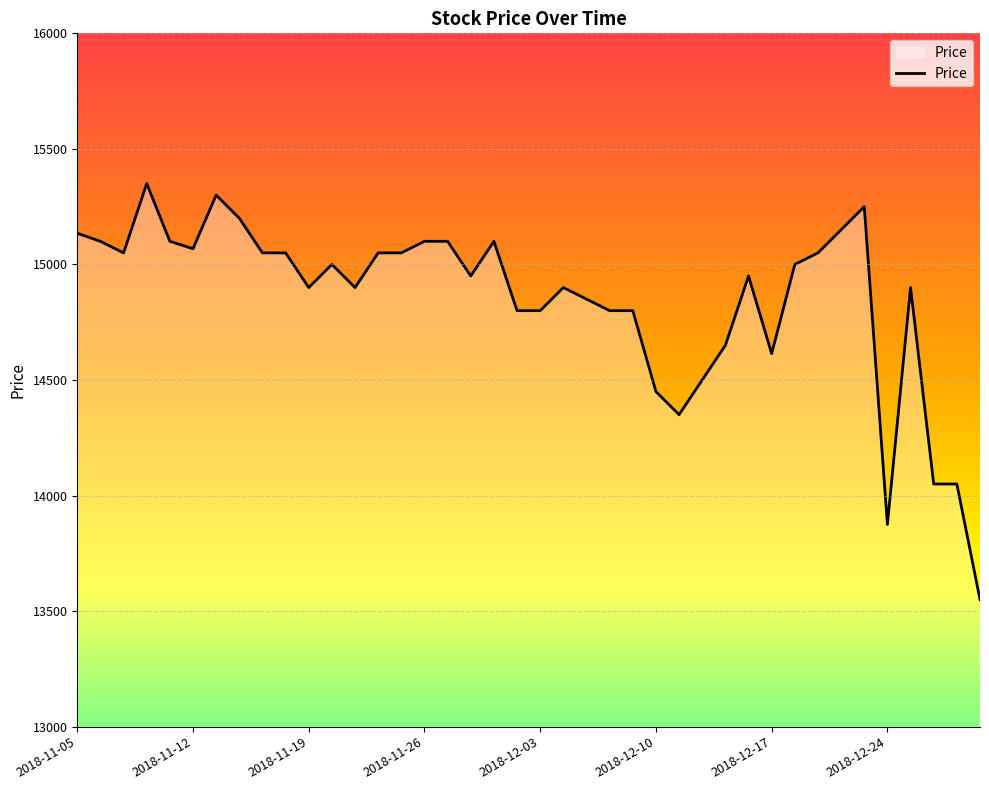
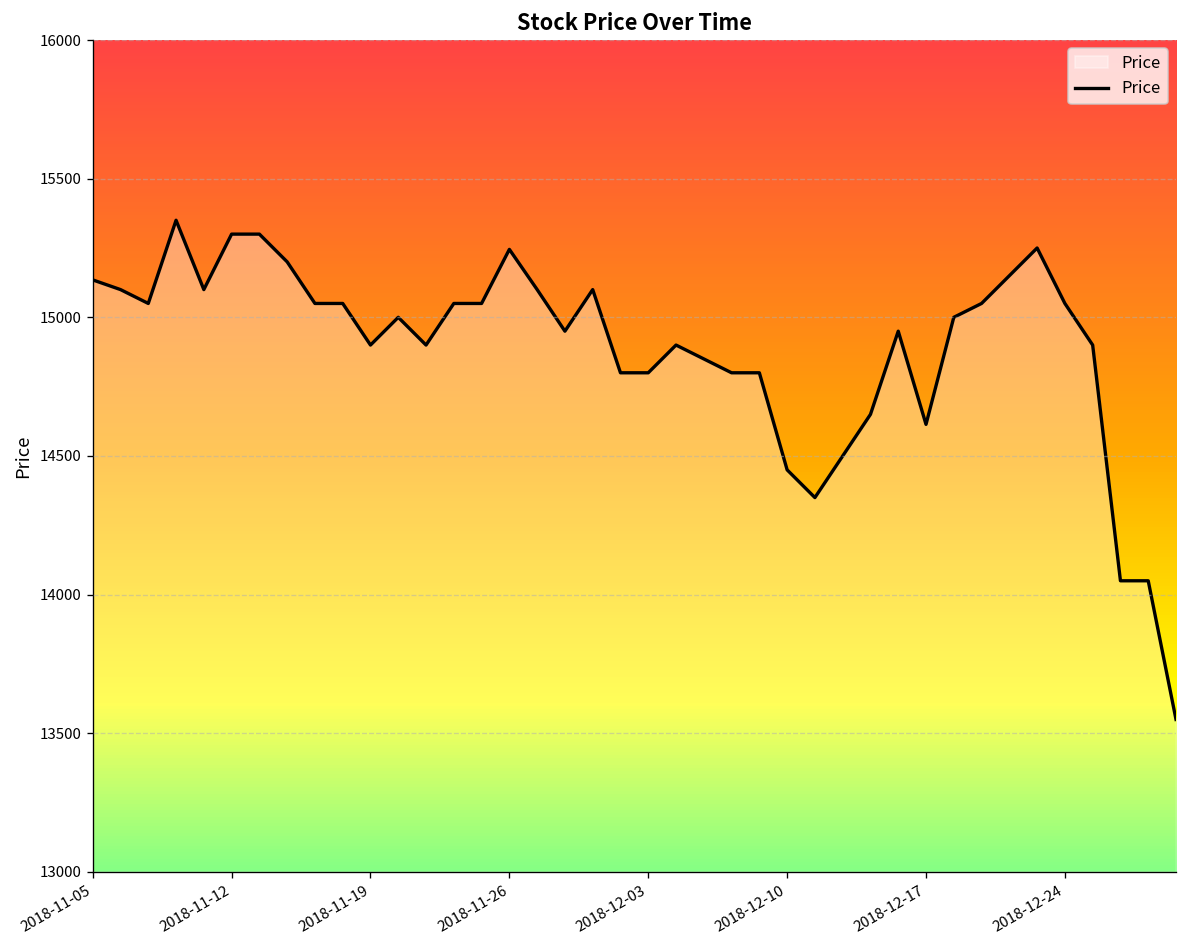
  {
    "2018-11-05": 15140,
-   "2018-11-12": 15070,
+   "2018-11-12": 15300,
    "2018-11-19": 14900,
-   "2018-11-26": 15100,
+   "2018-11-26": 15250,
    "2018-12-03": 14800,
    "2018-12-10": 14450,
    "2018-12-17": 14610,
-   "2018-12-24": 13880
+   "2018-12-24": 15050
  }
